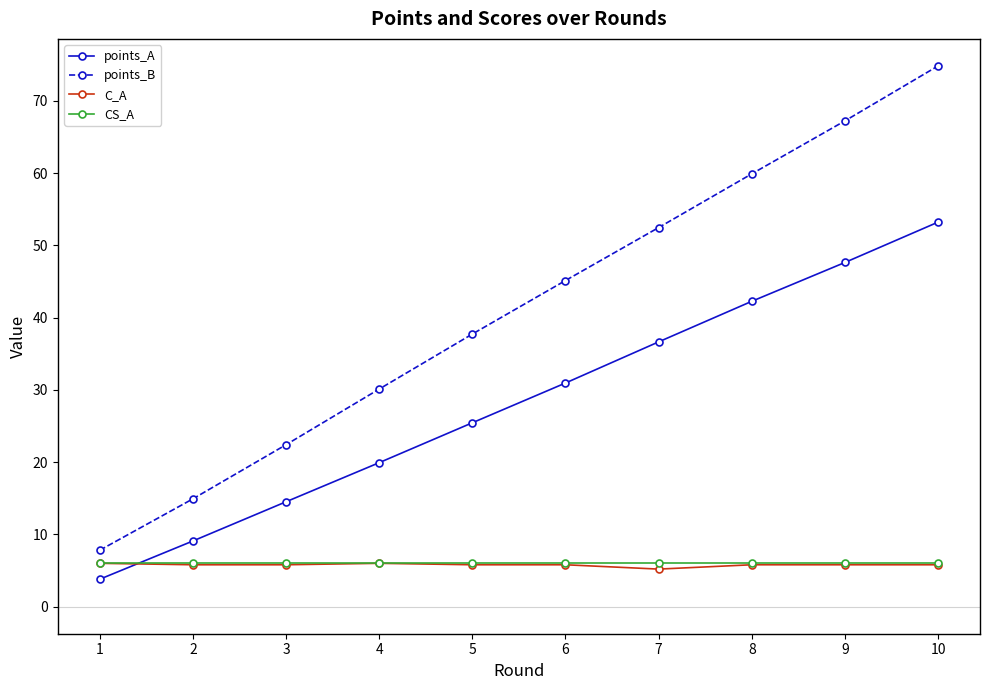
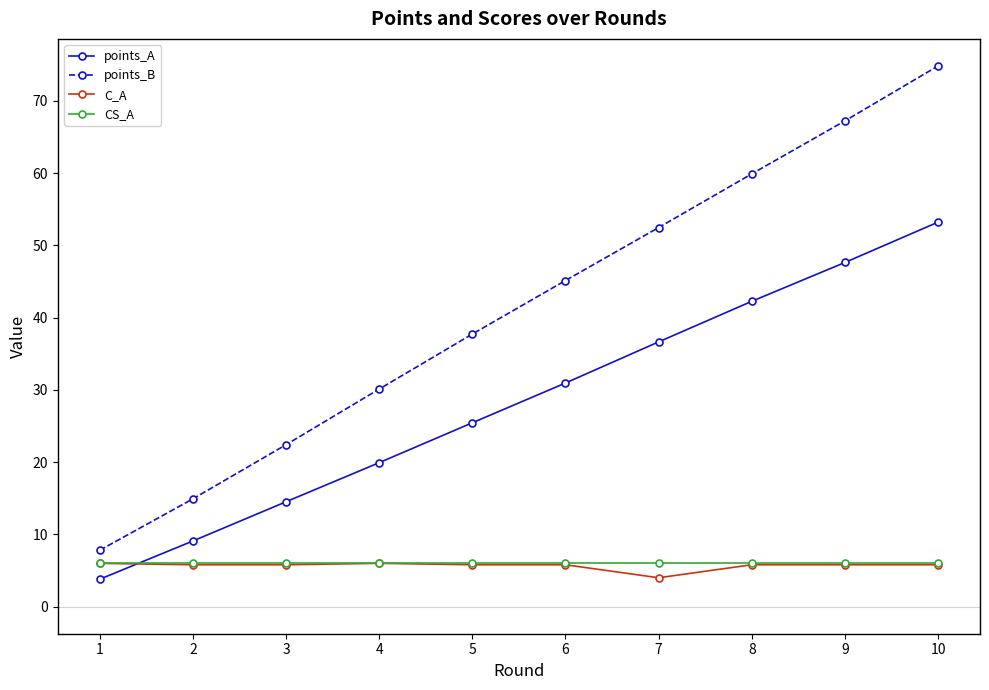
  {
    "C_A": {
-     "7": 5
+     "7": 4
    },
    "CS_A": {
      "7": 6
    }
  }
